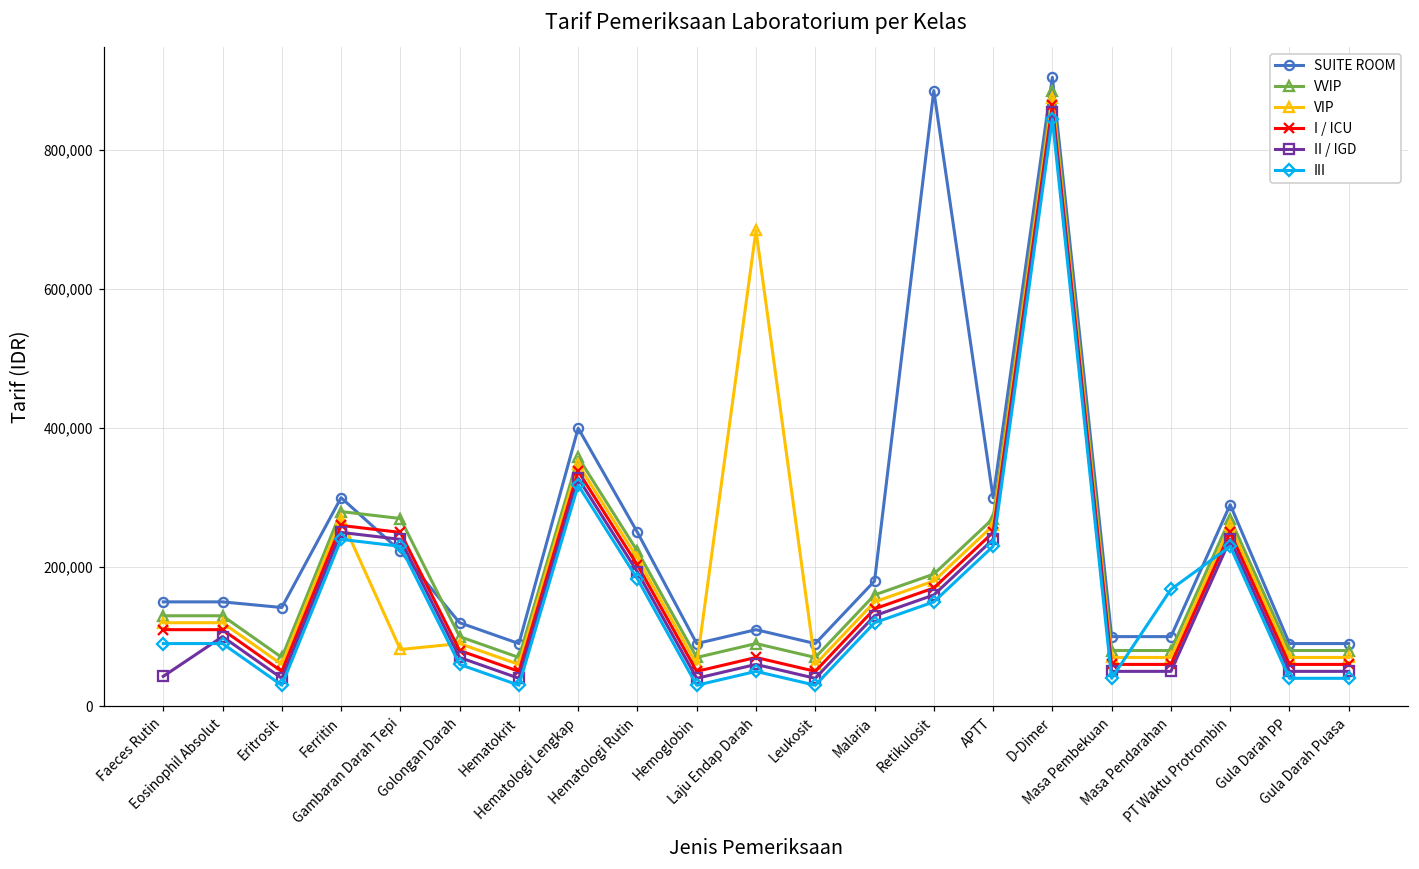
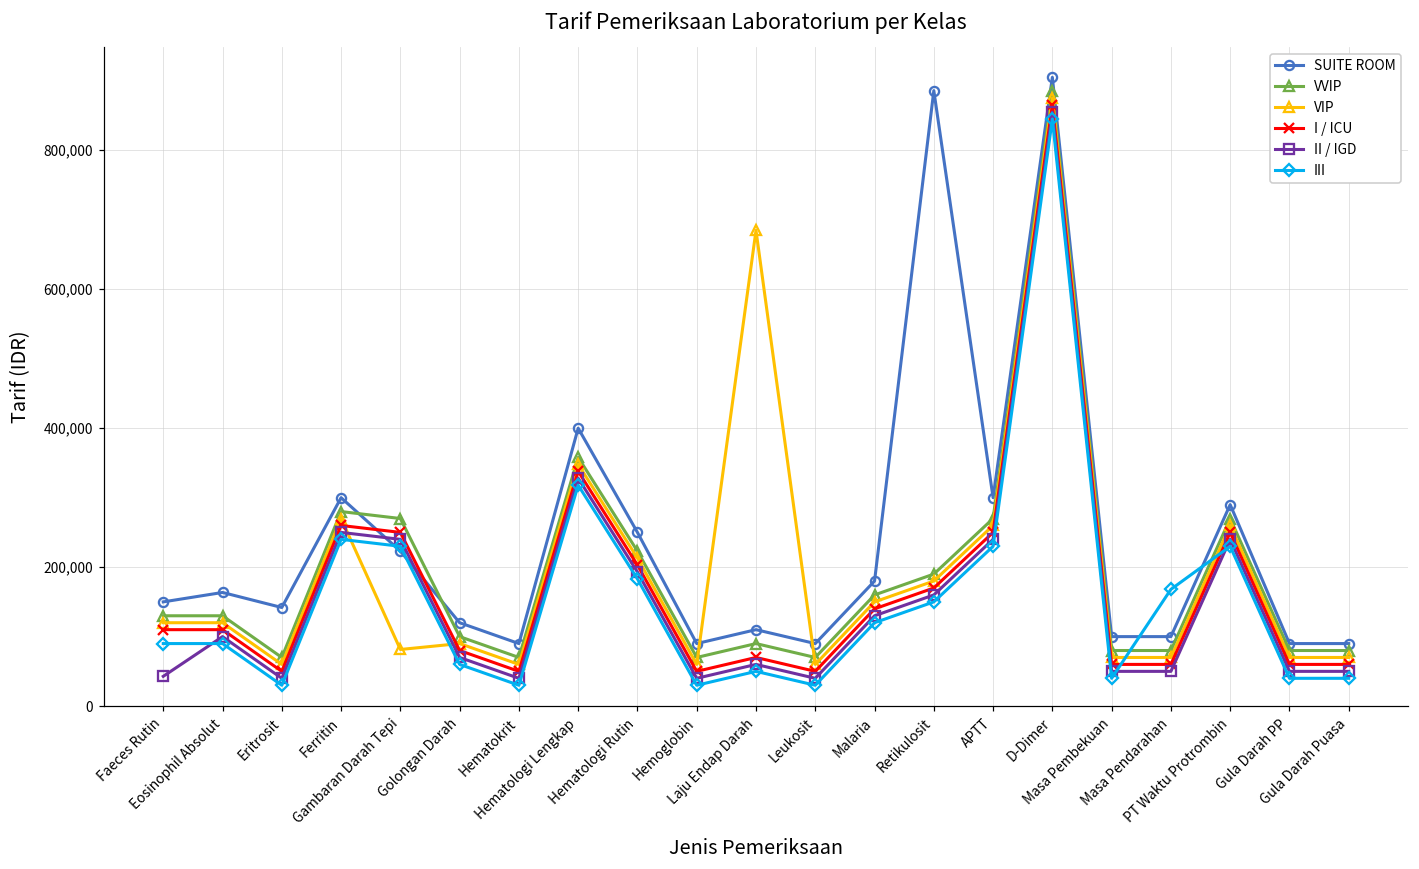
  {
    "SUITE ROOM": {
      "Faeces Rutin": "150,000",
-     "Eosinophil Absolut": "150,000",
+     "Eosinophil Absolut": "160,000",
      "Eritrosit": "140,000",
      "Ferritin": "300,000",
      "Gambaran Darah Tepi": "220,000",
      "Golongan Darah": "120,000",
      "Hematokrit": "90,000",
      "Hematologi Lengkap": "400,000",
      "Hematologi Rutin": "250,000",
      "Hemoglobin": "90,000",
      "Laju Endap Darah": "110,000",
      "Leukosit": "90,000",
      "Malaria": "180,000",
      "Retikulosit": "890,000",
      "APTT": "300,000",
      "D-Dimer": "910,000",
      "Masa Pembekuan": "100,000",
      "Masa Pendarahan": "100,000",
      "PT Waktu Protrombin": "290,000",
      "Gula Darah PP": "90,000",
      "Gula Darah Puasa": "90,000"
    },
    "VVIP": {
      "Faeces Rutin": "130,000",
      "Eosinophil Absolut": "130,000",
      "Eritrosit": "70,000",
      "Ferritin": "280,000",
      "Gambaran Darah Tepi": "270,000",
      "Golongan Darah": "100,000",
      "Hematokrit": "70,000",
      "Hematologi Lengkap": "360,000",
      "Hematologi Rutin": "220,000",
      "Hemoglobin": "70,000",
      "Laju Endap Darah": "90,000",
      "Leukosit": "70,000",
      "Malaria": "160,000",
      "Retikulosit": "190,000",
      "APTT": "270,000",
      "D-Dimer": "890,000",
      "Masa Pembekuan": "80,000",
      "Masa Pendarahan": "80,000",
      "PT Waktu Protrombin": "270,000",
      "Gula Darah PP": "80,000",
      "Gula Darah Puasa": "80,000"
    },
    "VIP": {
      "Faeces Rutin": "120,000",
      "Eosinophil Absolut": "120,000",
      "Eritrosit": "60,000",
      "Ferritin": "270,000",
      "Gambaran Darah Tepi": "80,000",
      "Golongan Darah": "90,000",
      "Hematokrit": "60,000",
      "Hematologi Lengkap": "350,000",
      "Hematologi Rutin": "210,000",
      "Hemoglobin": "60,000",
      "Laju Endap Darah": "680,000",
      "Leukosit": "60,000",
      "Malaria": "150,000",
      "Retikulosit": "180,000",
      "APTT": "260,000",
      "D-Dimer": "880,000",
      "Masa Pembekuan": "70,000",
      "Masa Pendarahan": "70,000",
      "PT Waktu Protrombin": "260,000",
      "Gula Darah PP": "70,000",
      "Gula Darah Puasa": "70,000"
    },
    "I / ICU": {
      "Faeces Rutin": "110,000",
      "Eosinophil Absolut": "110,000",
      "Eritrosit": "50,000",
      "Ferritin": "260,000",
      "Gambaran Darah Tepi": "250,000",
      "Golongan Darah": "80,000",
      "Hematokrit": "50,000",
      "Hematologi Lengkap": "340,000",
      "Hematologi Rutin": "200,000",
      "Hemoglobin": "50,000",
      "Laju Endap Darah": "70,000",
      "Leukosit": "50,000",
      "Malaria": "140,000",
      "Retikulosit": "170,000",
      "APTT": "250,000",
      "D-Dimer": "870,000",
      "Masa Pembekuan": "60,000",
      "Masa Pendarahan": "60,000",
      "PT Waktu Protrombin": "250,000",
      "Gula Darah PP": "60,000",
      "Gula Darah Puasa": "60,000"
    },
    "II / IGD": {
      "Faeces Rutin": "40,000",
      "Eosinophil Absolut": "100,000",
      "Eritrosit": "40,000",
      "Ferritin": "250,000",
      "Gambaran Darah Tepi": "240,000",
      "Golongan Darah": "70,000",
      "Hematokrit": "40,000",
      "Hematologi Lengkap": "330,000",
      "Hematologi Rutin": "190,000",
      "Hemoglobin": "40,000",
      "Laju Endap Darah": "60,000",
      "Leukosit": "40,000",
      "Malaria": "130,000",
      "Retikulosit": "160,000",
      "APTT": "240,000",
      "D-Dimer": "860,000",
      "Masa Pembekuan": "50,000",
      "Masa Pendarahan": "50,000",
      "PT Waktu Protrombin": "240,000",
      "Gula Darah PP": "50,000",
      "Gula Darah Puasa": "50,000"
    },
    "III": {
      "Faeces Rutin": "90,000",
      "Eosinophil Absolut": "90,000",
      "Eritrosit": "30,000",
      "Ferritin": "240,000",
      "Gambaran Darah Tepi": "230,000",
      "Golongan Darah": "60,000",
      "Hematokrit": "30,000",
      "Hematologi Lengkap": "320,000",
      "Hematologi Rutin": "180,000",
      "Hemoglobin": "30,000",
      "Laju Endap Darah": "50,000",
      "Leukosit": "30,000",
      "Malaria": "120,000",
      "Retikulosit": "150,000",
      "APTT": "230,000",
      "D-Dimer": "850,000",
      "Masa Pembekuan": "40,000",
      "Masa Pendarahan": "170,000",
      "PT Waktu Protrombin": "230,000",
      "Gula Darah PP": "40,000",
      "Gula Darah Puasa": "40,000"
    }
  }
